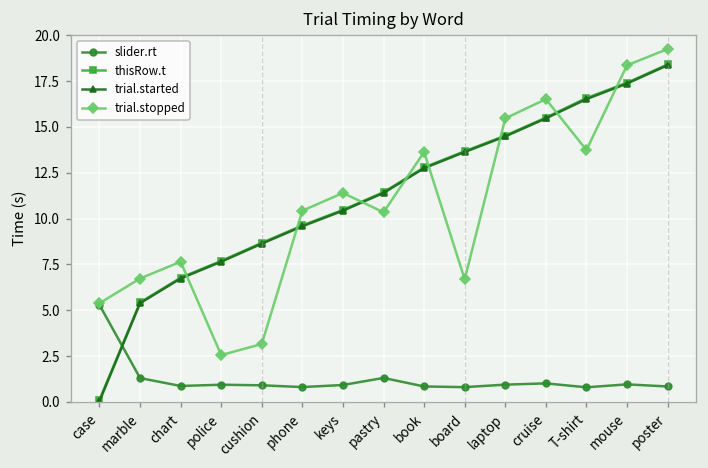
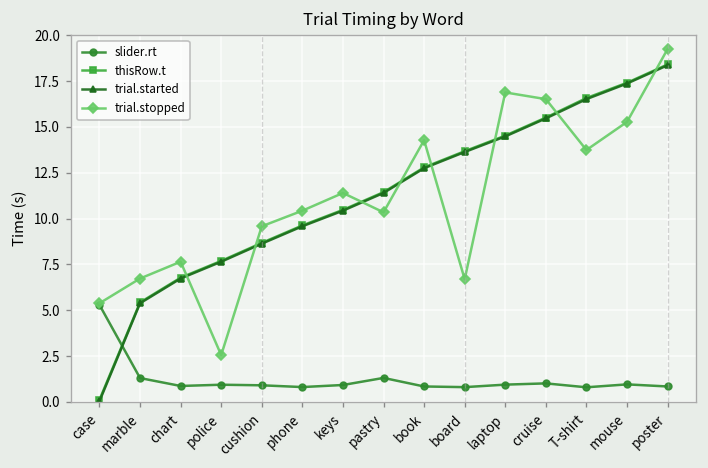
  {
    "trial.stopped": {
      "marble": 6.7,
      "chart": 7.6,
      "police": 2.6,
-     "cushion": 3.2,
+     "cushion": 9.6,
      "phone": 10.4,
      "keys": 11.4,
      "pastry": 10.3,
-     "book": 13.6,
+     "book": 14.3,
      "board": 6.7,
-     "laptop": 15.5,
+     "laptop": 16.9,
      "cruise": 16.5,
      "T-shirt": 13.7,
-     "mouse": 18.4,
+     "mouse": 15.3,
      "poster": 19.2
    }
  }
